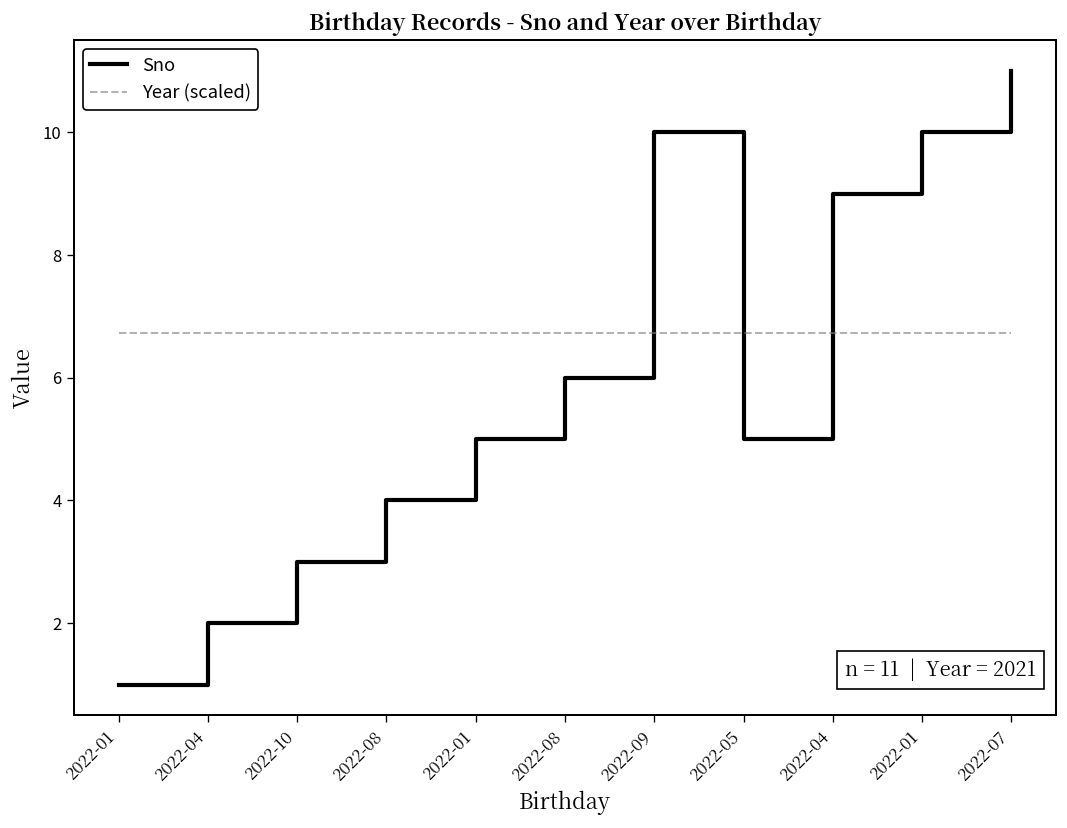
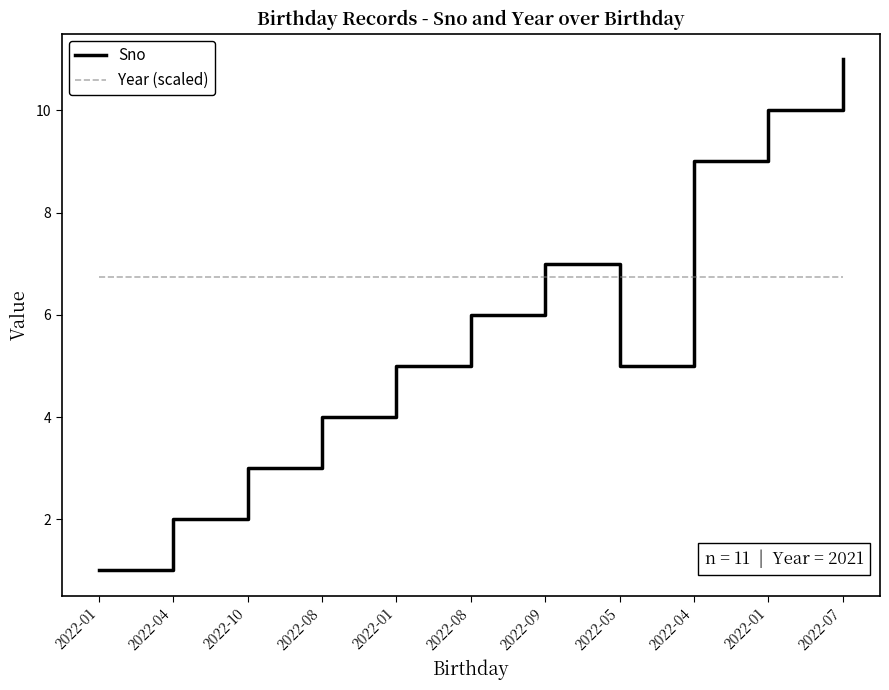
  {
    "Sno": {
      "2022-10": 3,
-     "2022-09": 10,
+     "2022-09": 7,
      "2022-05": 5,
      "2022-07": 11
    },
    "Year (scaled)": {
      "2022-10": 6.7,
      "2022-09": 6.7,
      "2022-05": 6.7,
      "2022-07": 6.7
    }
  }
